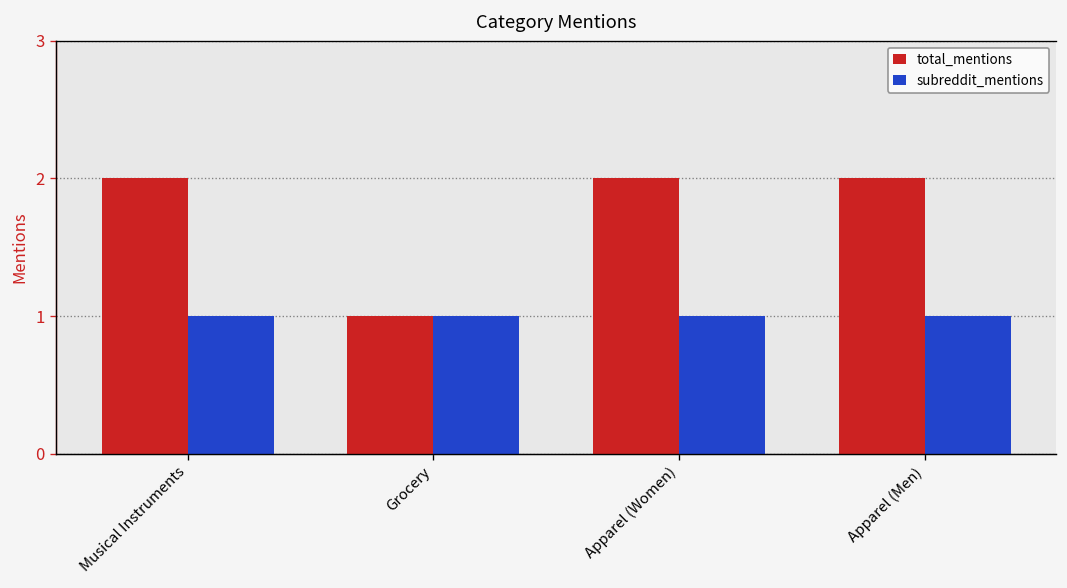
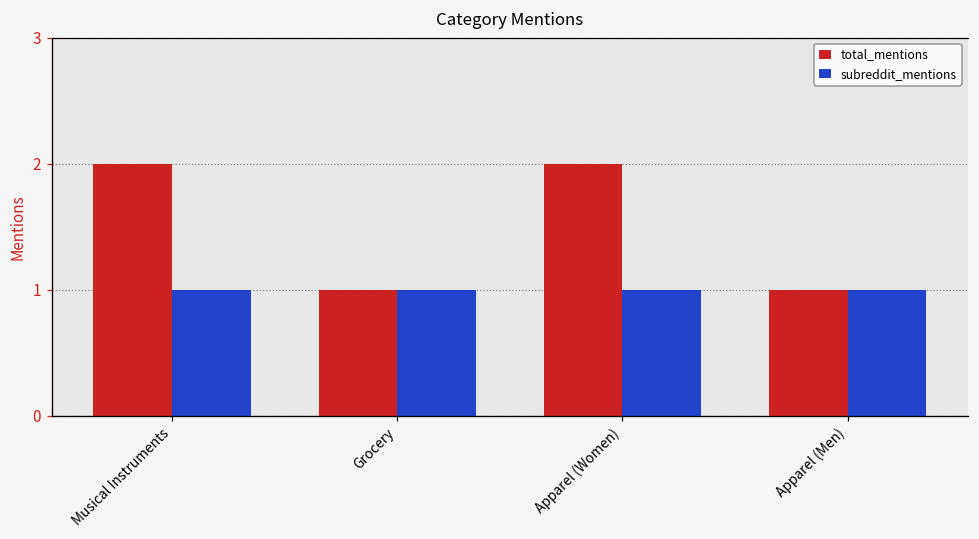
  {
    "total_mentions": {
      "Musical Instruments": 2,
      "Grocery": 1,
      "Apparel (Women)": 2,
-     "Apparel (Men)": 2
+     "Apparel (Men)": 1
    },
    "subreddit_mentions": {
      "Musical Instruments": 1,
      "Grocery": 1,
      "Apparel (Women)": 1,
      "Apparel (Men)": 1
    }
  }
